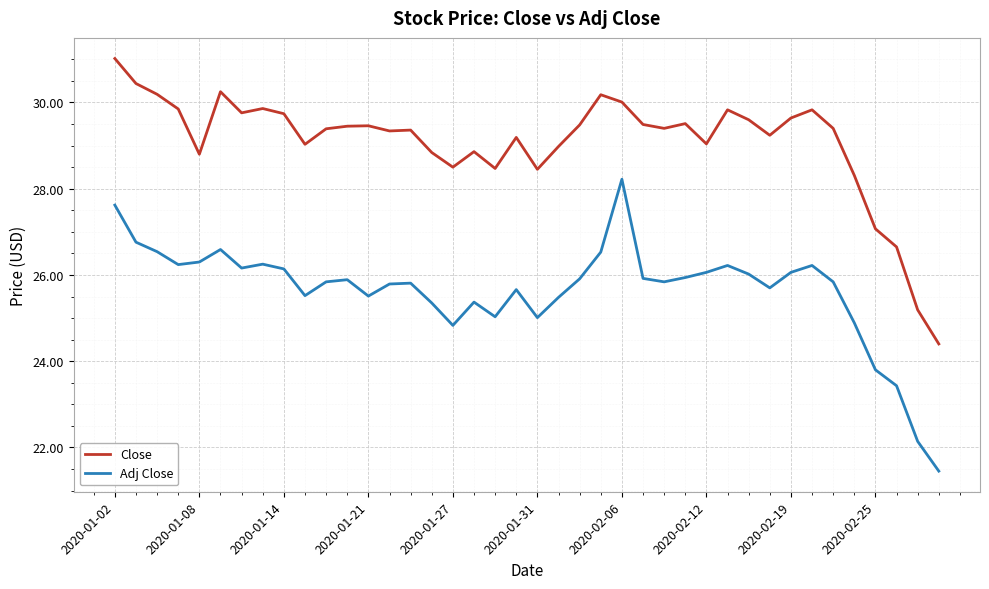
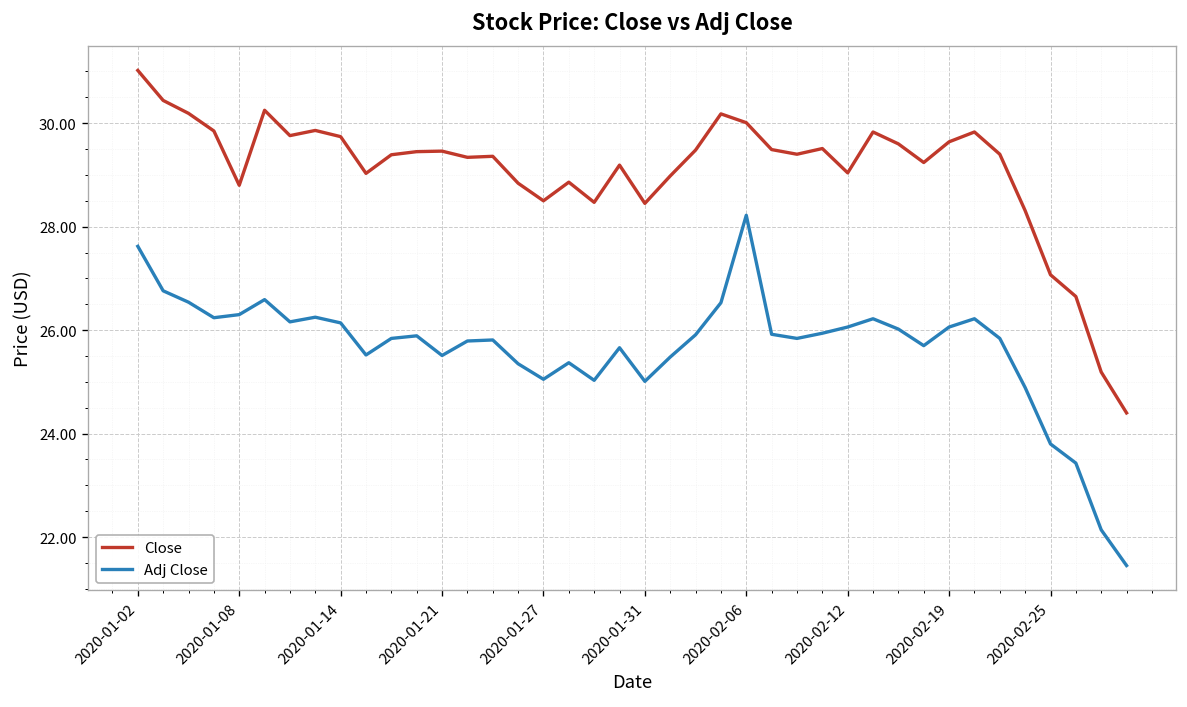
  {
    "Close": {
      "2020-01-02": 31.0,
      "2020-01-08": 28.8,
      "2020-01-14": 29.7,
      "2020-01-21": 29.5,
      "2020-01-27": 28.5,
      "2020-01-31": 28.5,
      "2020-02-06": 30.0,
      "2020-02-12": 29.0,
      "2020-02-19": 29.6,
      "2020-02-25": 27.1
    },
    "Adj Close": {
      "2020-01-02": 27.6,
      "2020-01-08": 26.3,
      "2020-01-14": 26.1,
      "2020-01-21": 25.5,
-     "2020-01-27": 24.8,
+     "2020-01-27": 25.1,
      "2020-01-31": 25.0,
      "2020-02-06": 28.2,
      "2020-02-12": 26.1,
      "2020-02-19": 26.1,
      "2020-02-25": 23.8
    }
  }
